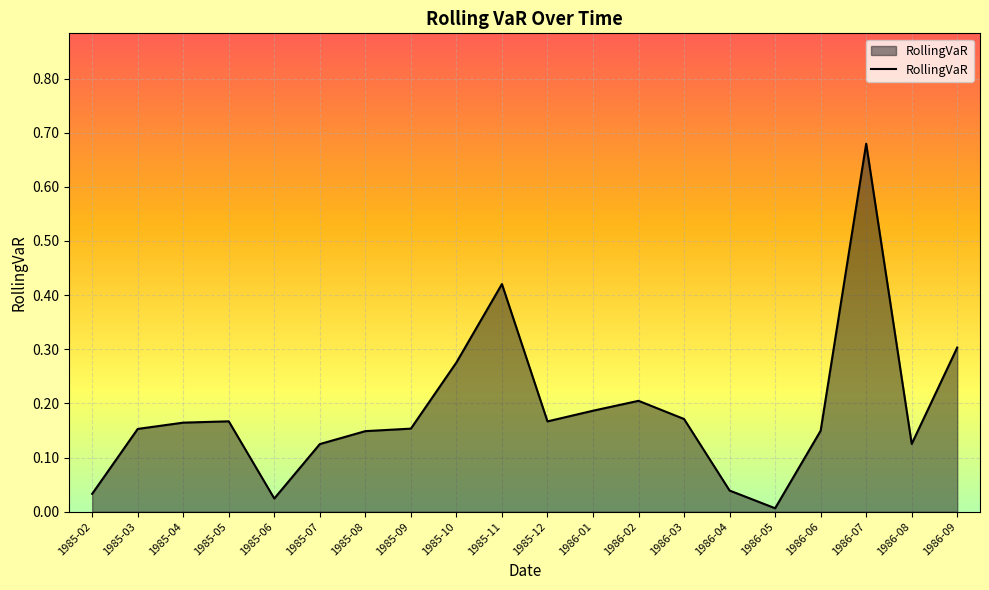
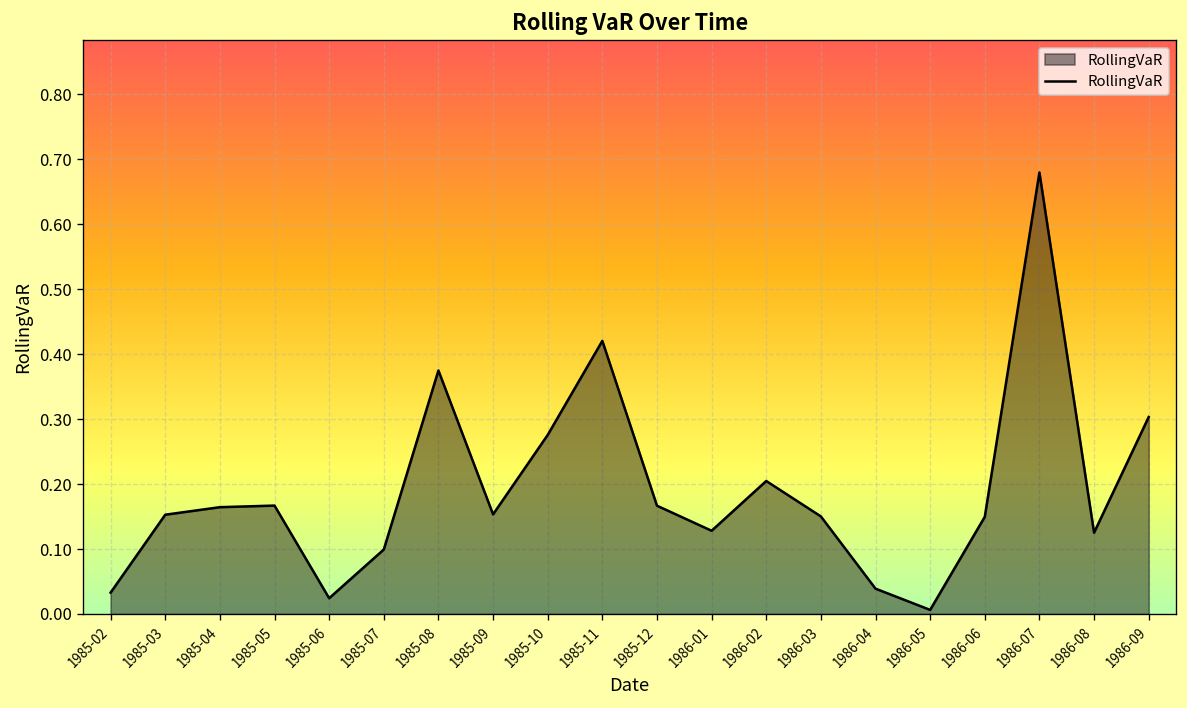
  {
    "1985-02": 0.03,
    "1985-03": 0.15,
    "1985-04": 0.16,
    "1985-05": 0.17,
    "1985-06": 0.02,
-   "1985-07": 0.12,
-   "1985-08": 0.15,
+   "1985-07": 0.10,
+   "1985-08": 0.37,
    "1985-09": 0.15,
    "1985-10": 0.28,
    "1985-11": 0.42,
    "1985-12": 0.17,
-   "1986-01": 0.19,
+   "1986-01": 0.13,
    "1986-02": 0.20,
-   "1986-03": 0.17,
+   "1986-03": 0.15,
    "1986-04": 0.04,
    "1986-05": 0.01,
    "1986-06": 0.15,
    "1986-07": 0.68,
    "1986-08": 0.13,
    "1986-09": 0.30
  }
